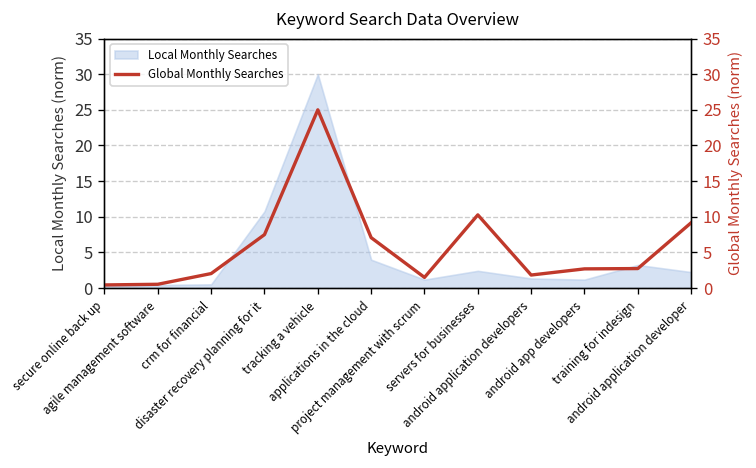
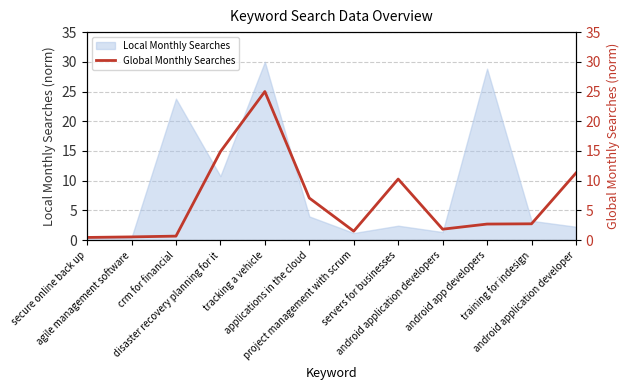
  {
    "Local Monthly Searches": {
      "agile management software": 0,
-     "crm for financial": 1,
+     "crm for financial": 24,
      "disaster recovery planning for it": 11,
      "tracking a vehicle": 30,
      "applications in the cloud": 4,
      "project management with scrum": 1,
      "servers for businesses": 2,
      "android application developers": 1,
-     "android app developers": 1,
+     "android app developers": 29,
      "training for indesign": 3,
      "android application developer": 2
    },
    "Global Monthly Searches": {
      "secure online back up": 0,
      "agile management software": 1,
-     "crm for financial": 2,
-     "disaster recovery planning for it": 8,
+     "crm for financial": 1,
+     "disaster recovery planning for it": 15,
      "tracking a vehicle": 25,
      "applications in the cloud": 7,
      "project management with scrum": 2,
      "servers for businesses": 10,
      "android application developers": 2,
      "android app developers": 3,
      "training for indesign": 3,
-     "android application developer": 9
+     "android application developer": 11
    }
  }
